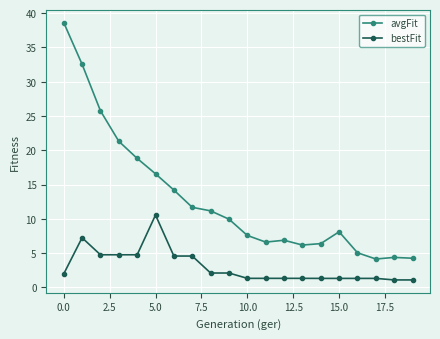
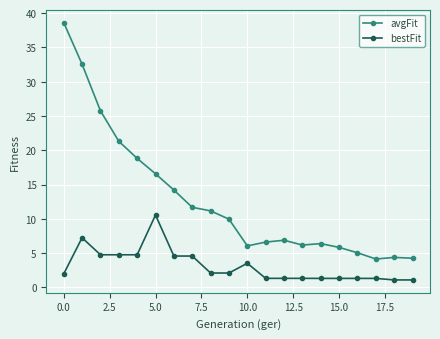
  {
    "avgFit": {
      "0.0": 39,
      "5.0": 17,
-     "10.0": 8,
-     "15.0": 8
+     "10.0": 6,
+     "15.0": 6
    },
    "bestFit": {
      "0.0": 2,
      "5.0": 11,
-     "10.0": 1,
+     "10.0": 4,
      "15.0": 1
    }
  }
